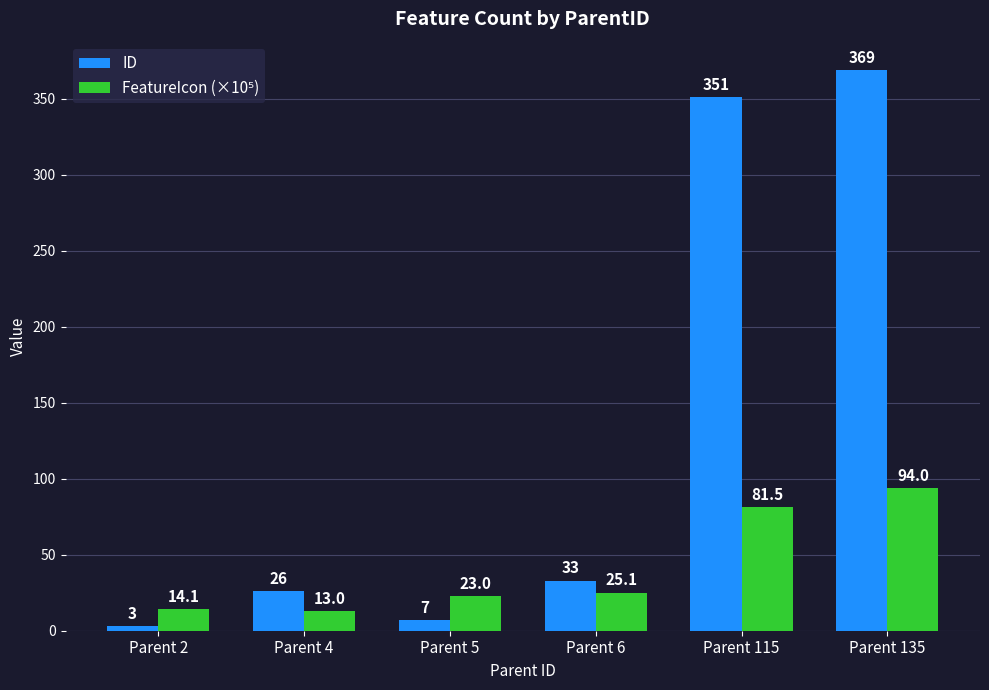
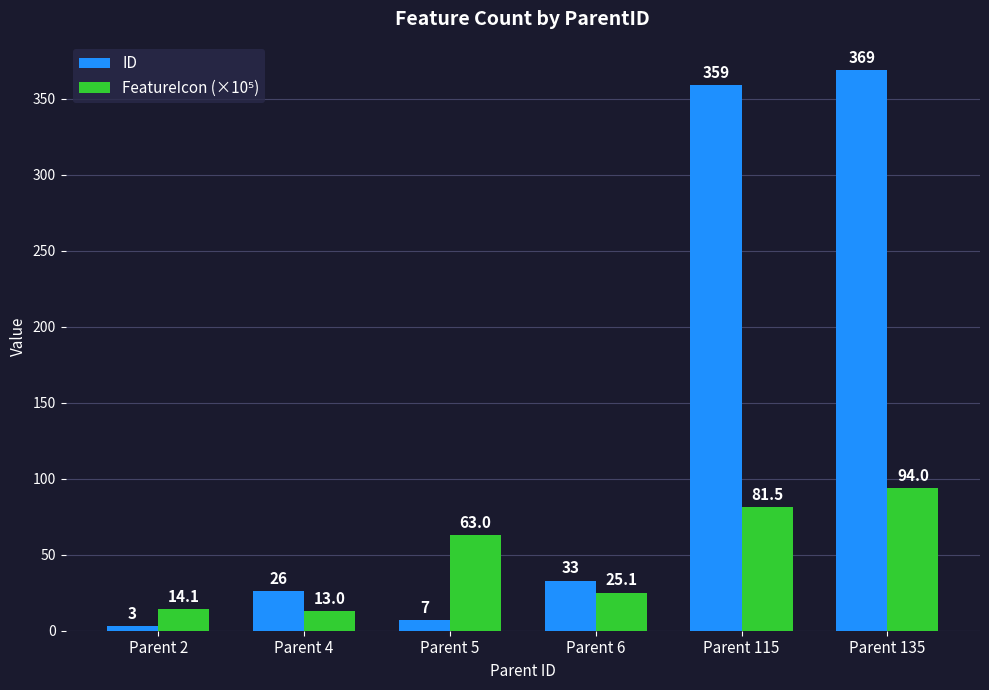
  {
    "ID": {
      "Parent 2": 3,
      "Parent 4": 26,
      "Parent 5": 7,
      "Parent 6": 33,
-     "Parent 115": 351,
+     "Parent 115": 359,
      "Parent 135": 369
    },
    "FeatureIcon (×10⁵)": {
      "Parent 2": 14.1,
      "Parent 4": 13.0,
-     "Parent 5": 23.0,
+     "Parent 5": 63.0,
      "Parent 6": 25.1,
      "Parent 115": 81.5,
      "Parent 135": 94.0
    }
  }
